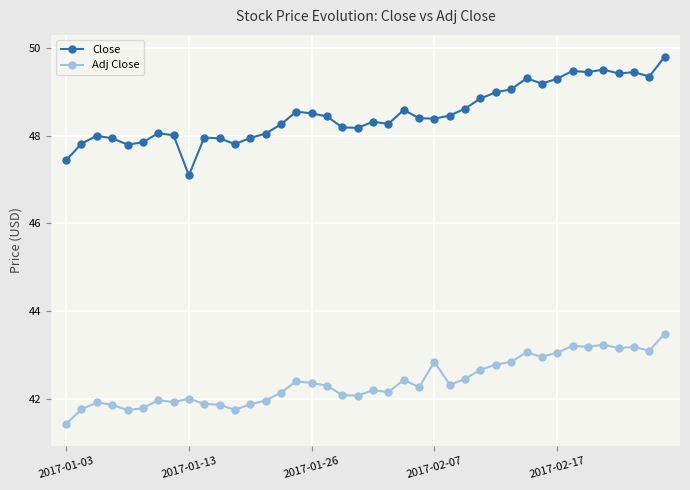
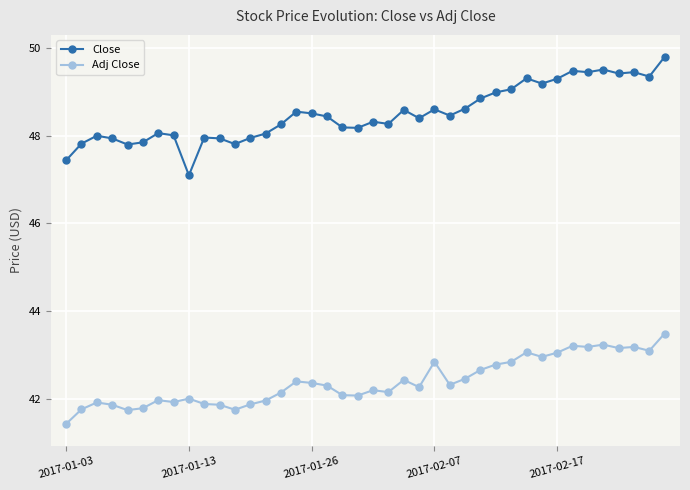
  {
    "Close": {
      "2017-01-03": 47.4,
      "2017-01-13": 47.1,
      "2017-01-26": 48.5,
-     "2017-02-07": 48.4,
+     "2017-02-07": 48.6,
      "2017-02-17": 49.3
    },
    "Adj Close": {
      "2017-01-03": 41.4,
      "2017-01-13": 42.0,
      "2017-01-26": 42.4,
      "2017-02-07": 42.8,
      "2017-02-17": 43.1
    }
  }
